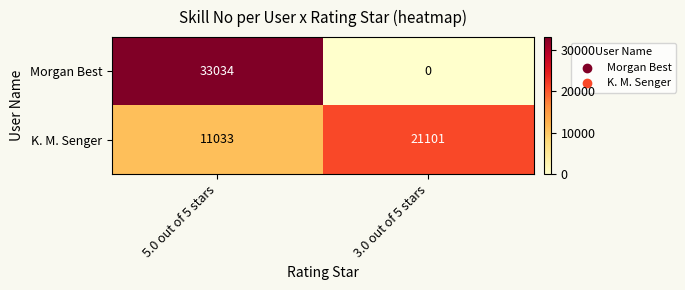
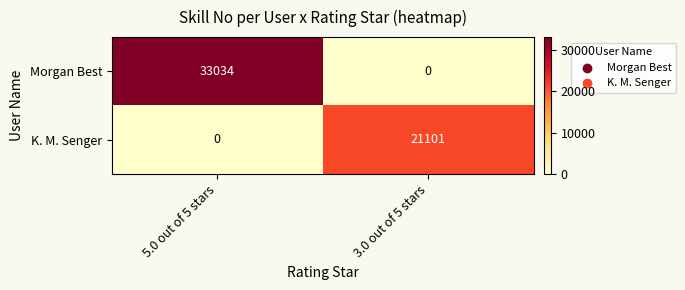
  {
    "Morgan Best": {
      "5.0 out of 5 stars": 33034,
      "3.0 out of 5 stars": 0
    },
    "K. M. Senger": {
-     "5.0 out of 5 stars": 11033,
+     "5.0 out of 5 stars": 0,
      "3.0 out of 5 stars": 21101
    }
  }
